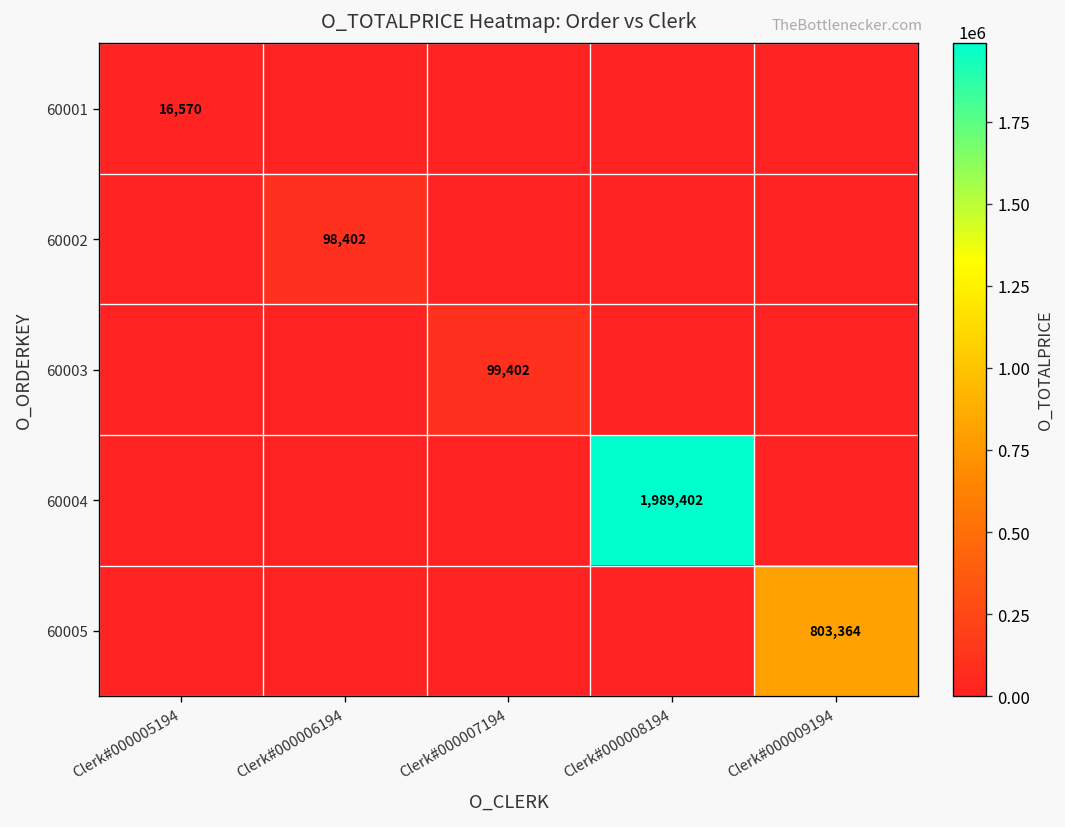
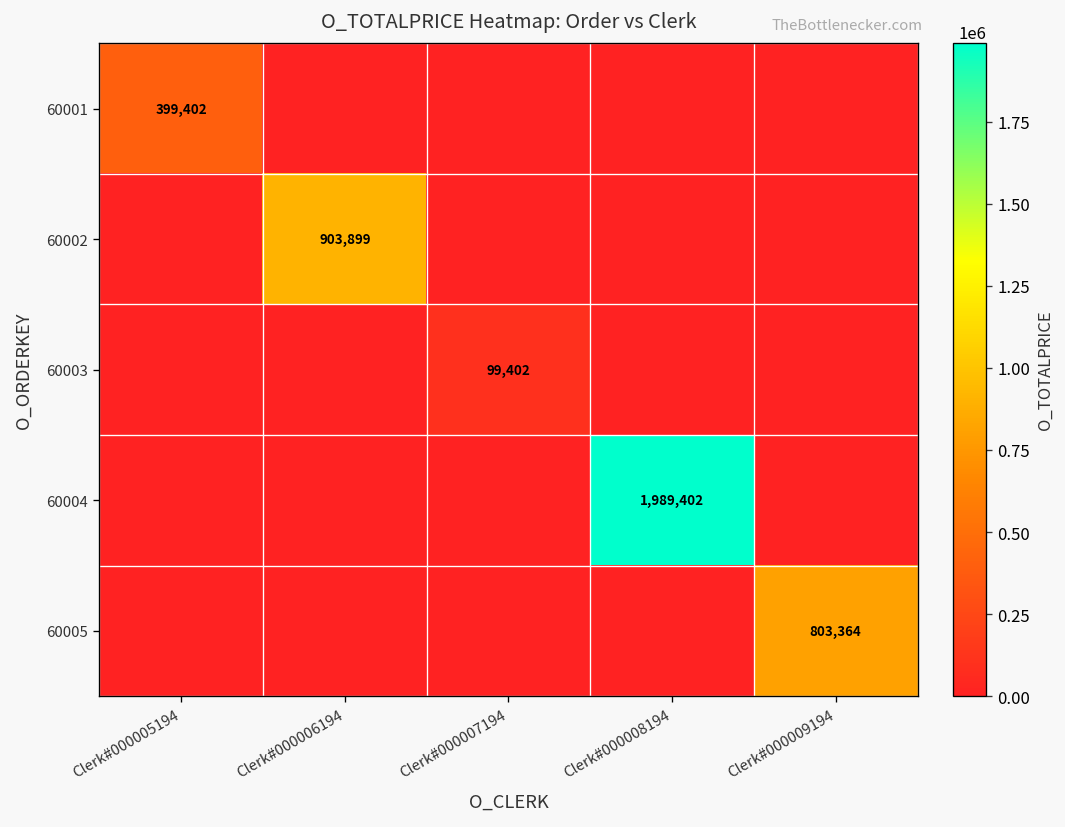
  {
    "60001": {
-     "Clerk#000005194": "16,570"
+     "Clerk#000005194": "399,402"
    },
    "60002": {
-     "Clerk#000006194": "98,402"
+     "Clerk#000006194": "903,899"
    },
    "60003": {
      "Clerk#000007194": "99,402"
    },
    "60004": {
      "Clerk#000008194": "1,989,402"
    },
    "60005": {
      "Clerk#000009194": "803,364"
    }
  }
